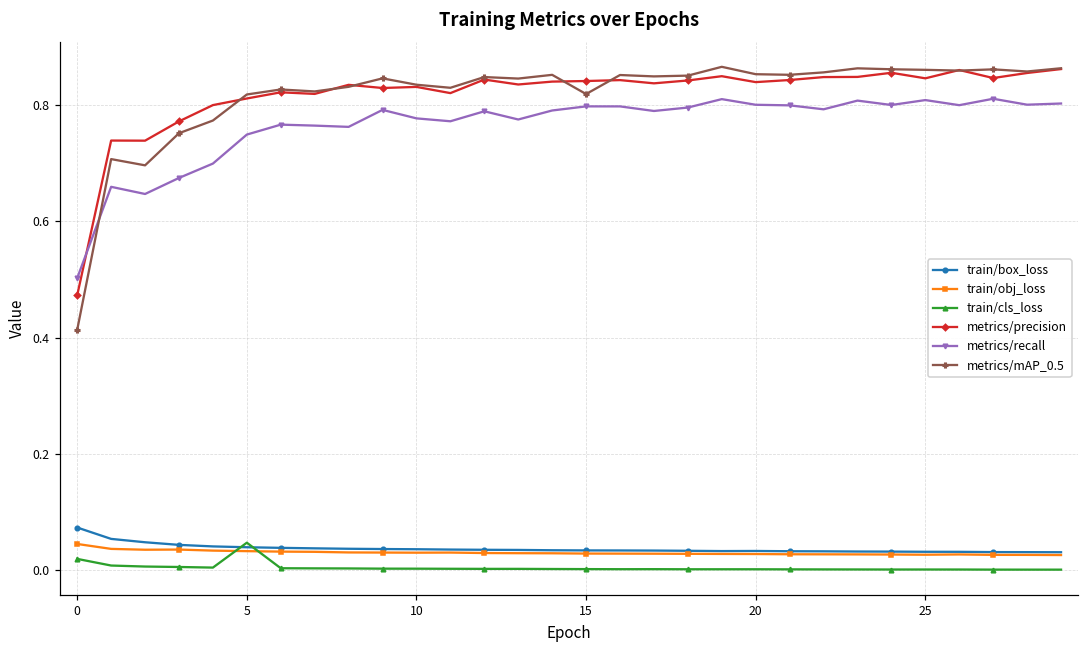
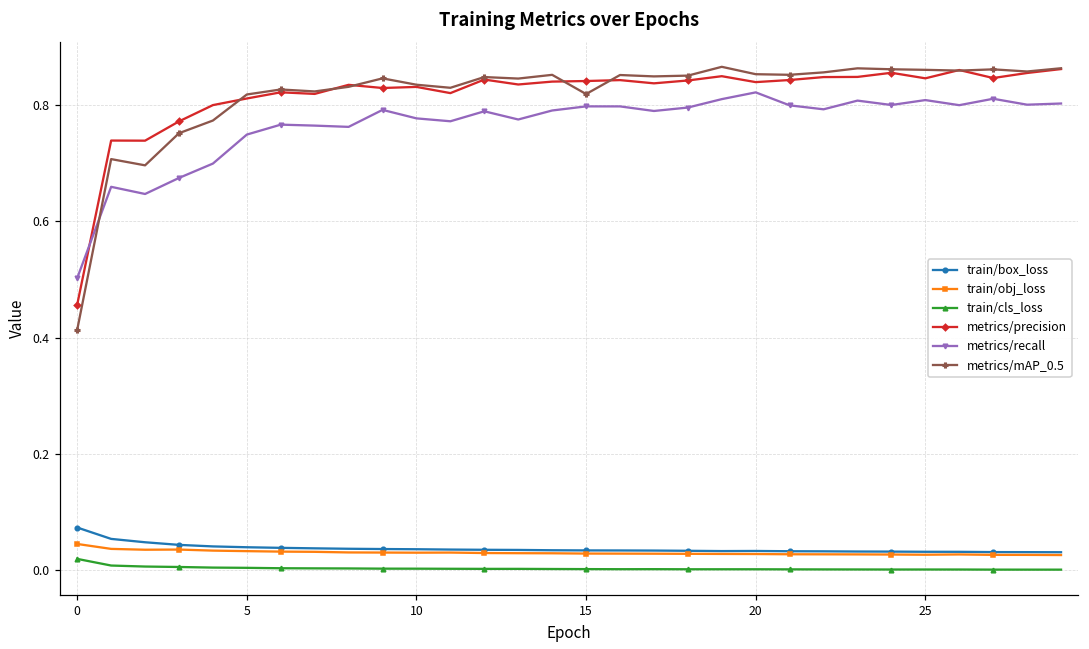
  {
    "train/box_loss": {
      "0": 0.07,
      "5": 0.04,
      "10": 0.04,
      "15": 0.03,
      "20": 0.03,
      "25": 0.03
    },
    "train/obj_loss": {
      "0": 0.05,
      "5": 0.03,
      "10": 0.03,
      "15": 0.03,
      "20": 0.03,
      "25": 0.03
    },
    "train/cls_loss": {
      "0": 0.02,
-     "5": 0.05,
+     "5": 0.00,
      "10": 0.00,
      "15": 0.00,
      "20": 0.00,
      "25": 0.00
    },
    "metrics/precision": {
-     "0": 0.47,
+     "0": 0.46,
      "5": 0.81,
      "15": 0.84,
      "20": 0.84,
      "25": 0.85
    },
    "metrics/recall": {
      "0": 0.50,
      "5": 0.75,
      "10": 0.78,
      "15": 0.80,
-     "20": 0.80,
+     "20": 0.82,
      "25": 0.81
    },
    "metrics/mAP_0.5": {
      "0": 0.41,
      "5": 0.82,
      "15": 0.82,
      "20": 0.85,
      "25": 0.86
    }
  }
